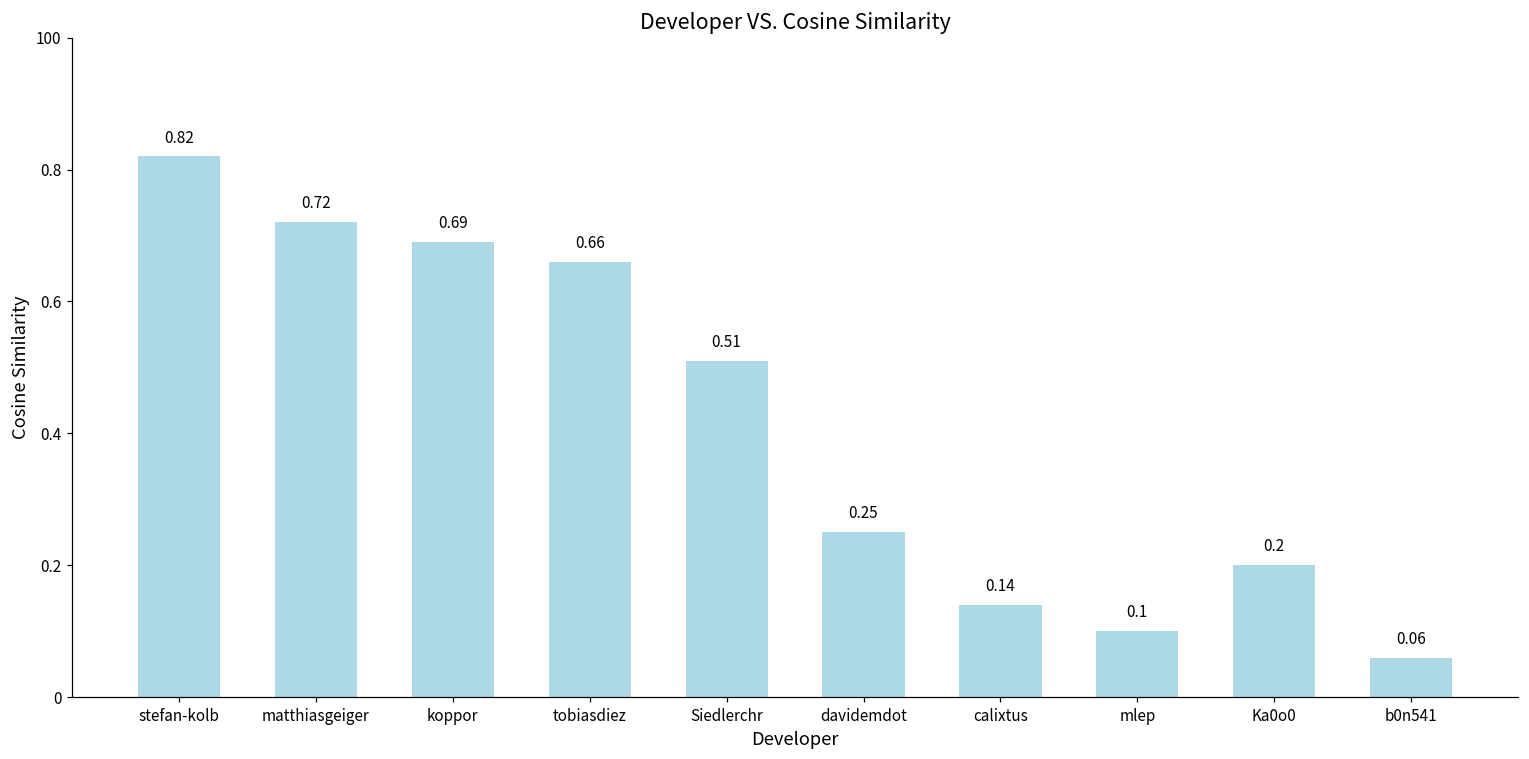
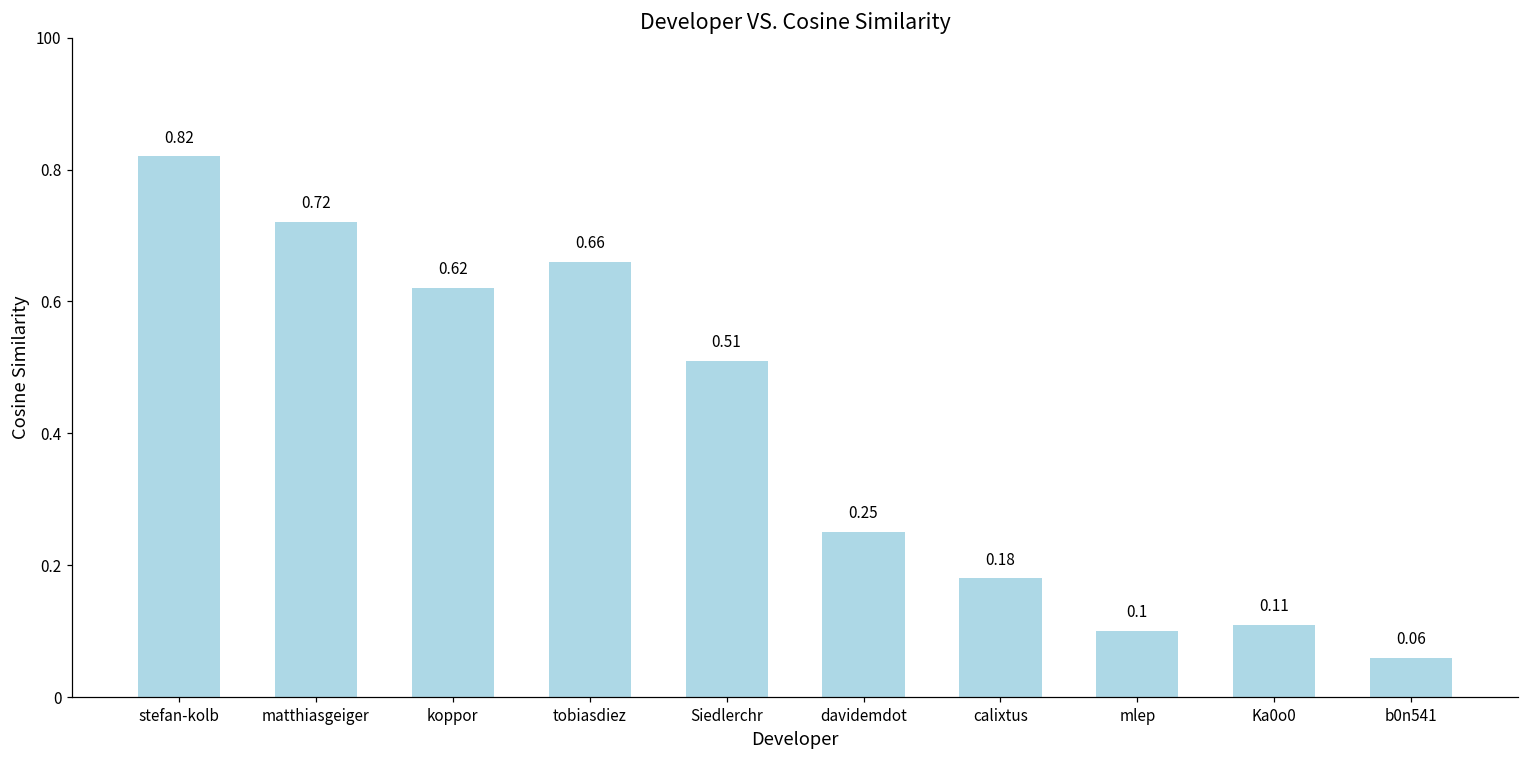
  {
    "stefan-kolb": 0.82,
    "matthiasgeiger": 0.72,
-   "koppor": 0.69,
+   "koppor": 0.62,
    "tobiasdiez": 0.66,
    "Siedlerchr": 0.51,
    "davidemdot": 0.25,
-   "calixtus": 0.14,
+   "calixtus": 0.18,
    "mlep": 0.1,
-   "Ka0o0": 0.2,
+   "Ka0o0": 0.11,
    "b0n541": 0.06
  }
